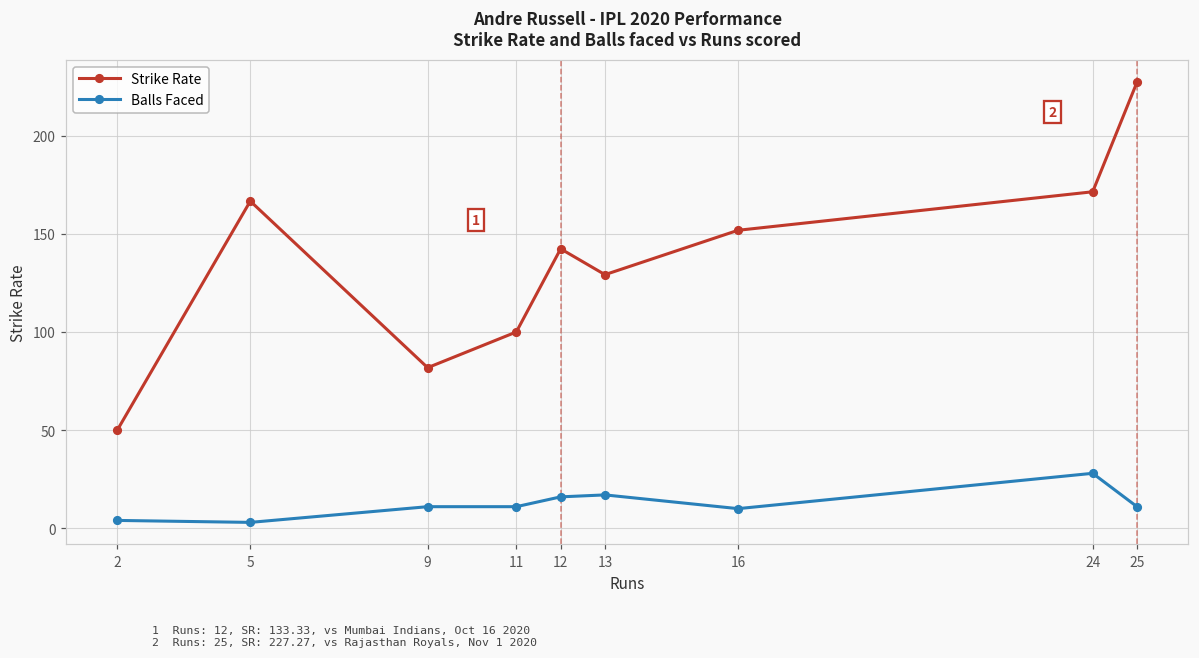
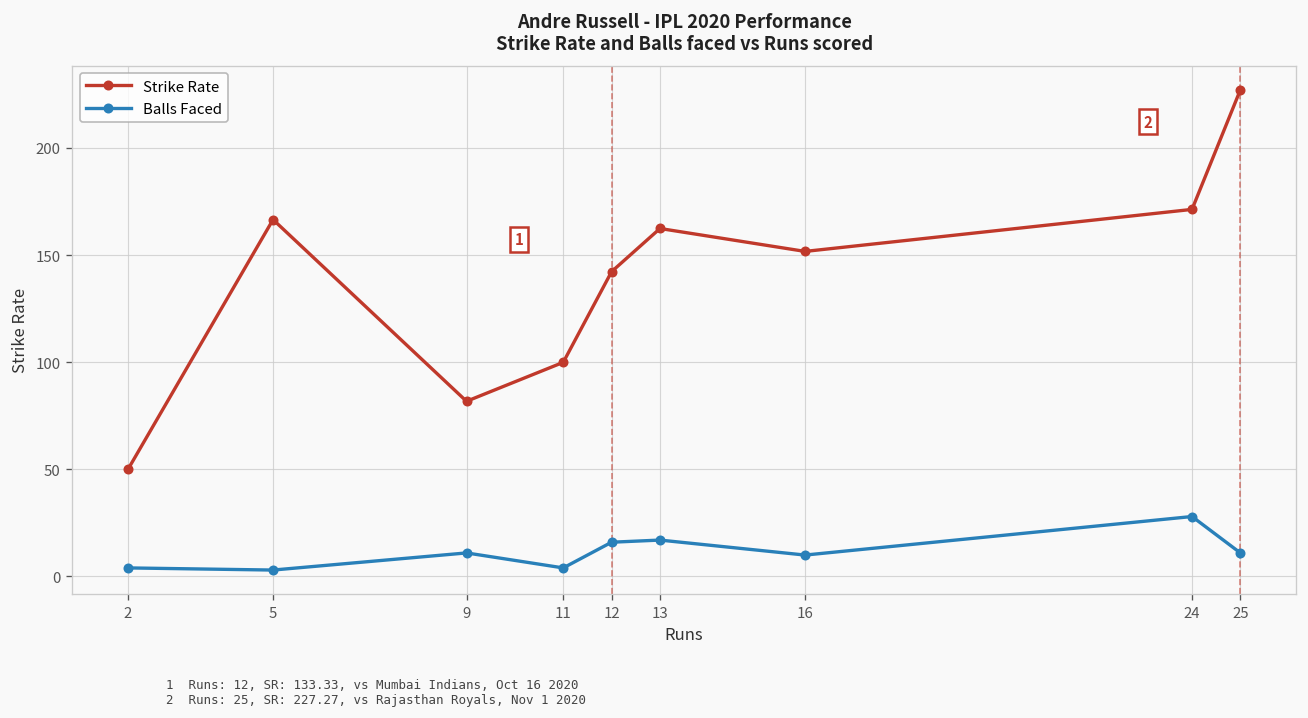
  {
    "Strike Rate": {
      "2": 50,
      "5": 167,
      "9": 82,
      "11": 100,
      "12": 142,
-     "13": 129,
+     "13": 163,
      "16": 152,
      "24": 171,
      "25": 227
    },
    "Balls Faced": {
      "2": 4,
      "5": 3,
      "9": 11,
-     "11": 11,
+     "11": 4,
      "12": 16,
      "13": 17,
      "16": 10,
      "24": 28,
      "25": 11
    }
  }
